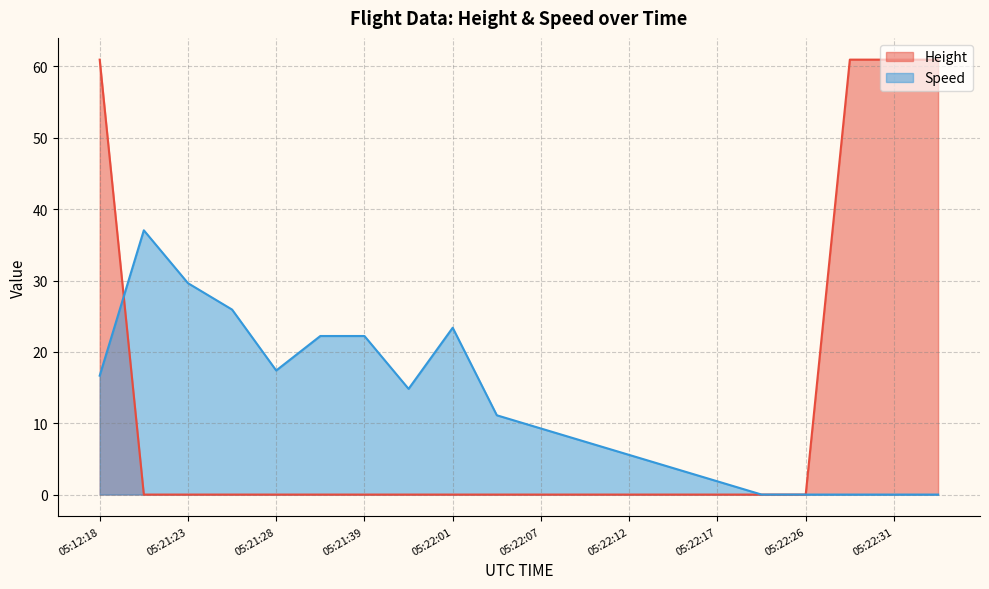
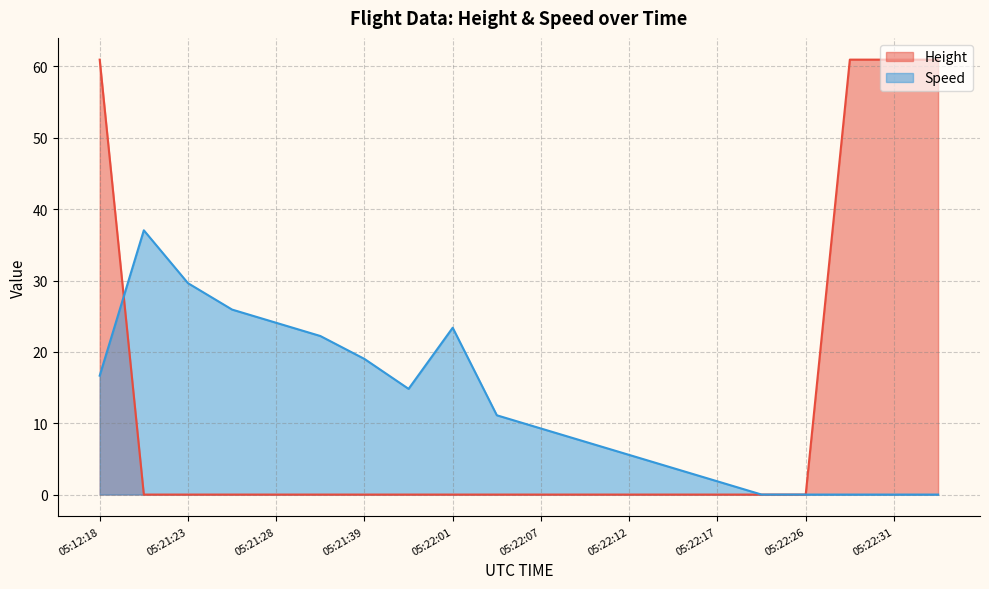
  {
    "Height": {
      "05:12:18": 61,
      "05:21:28": 0,
      "05:21:39": 0,
      "05:22:01": 0
    },
    "Speed": {
      "05:12:18": 17,
-     "05:21:28": 17,
-     "05:21:39": 22,
+     "05:21:28": 24,
+     "05:21:39": 19,
      "05:22:01": 23,
      "05:22:31": 0
    }
  }
